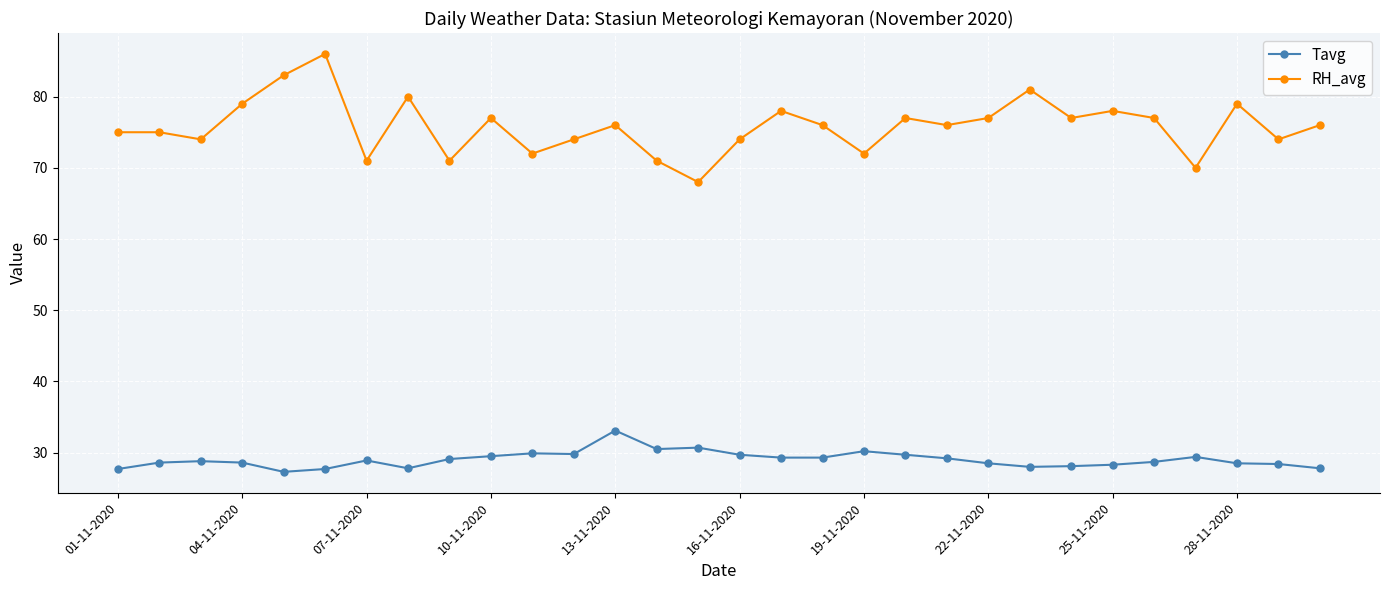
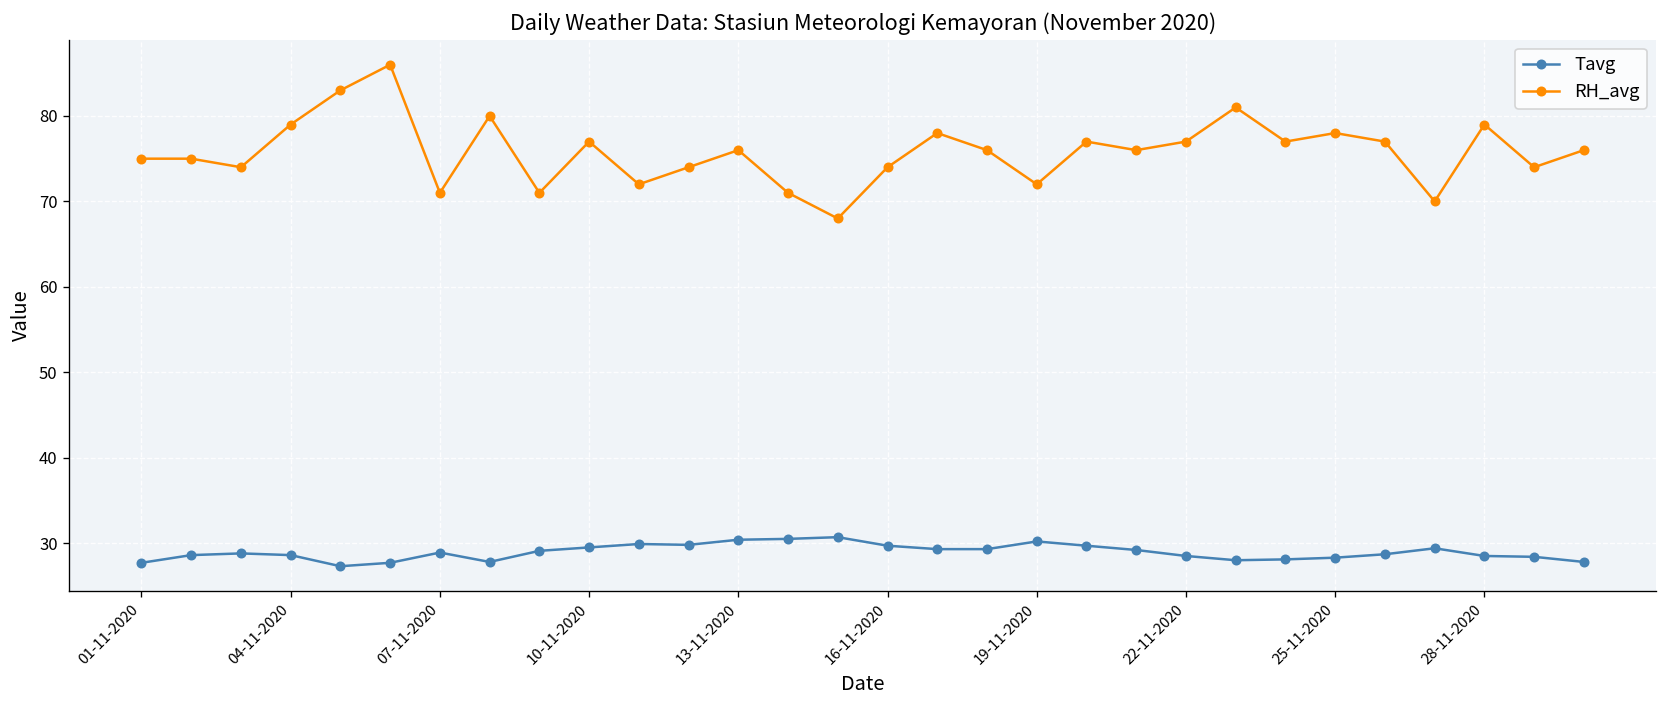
  {
    "Tavg": {
      "01-11-2020": 28,
      "04-11-2020": 29,
      "07-11-2020": 29,
      "10-11-2020": 30,
-     "13-11-2020": 33,
+     "13-11-2020": 30,
      "16-11-2020": 30,
      "19-11-2020": 30,
      "22-11-2020": 29,
      "25-11-2020": 28,
      "28-11-2020": 29
    },
    "RH_avg": {
      "01-11-2020": 75,
      "04-11-2020": 79,
      "07-11-2020": 71,
      "10-11-2020": 77,
      "13-11-2020": 76,
      "16-11-2020": 74,
      "19-11-2020": 72,
      "22-11-2020": 77,
      "25-11-2020": 78,
      "28-11-2020": 79
    }
  }
